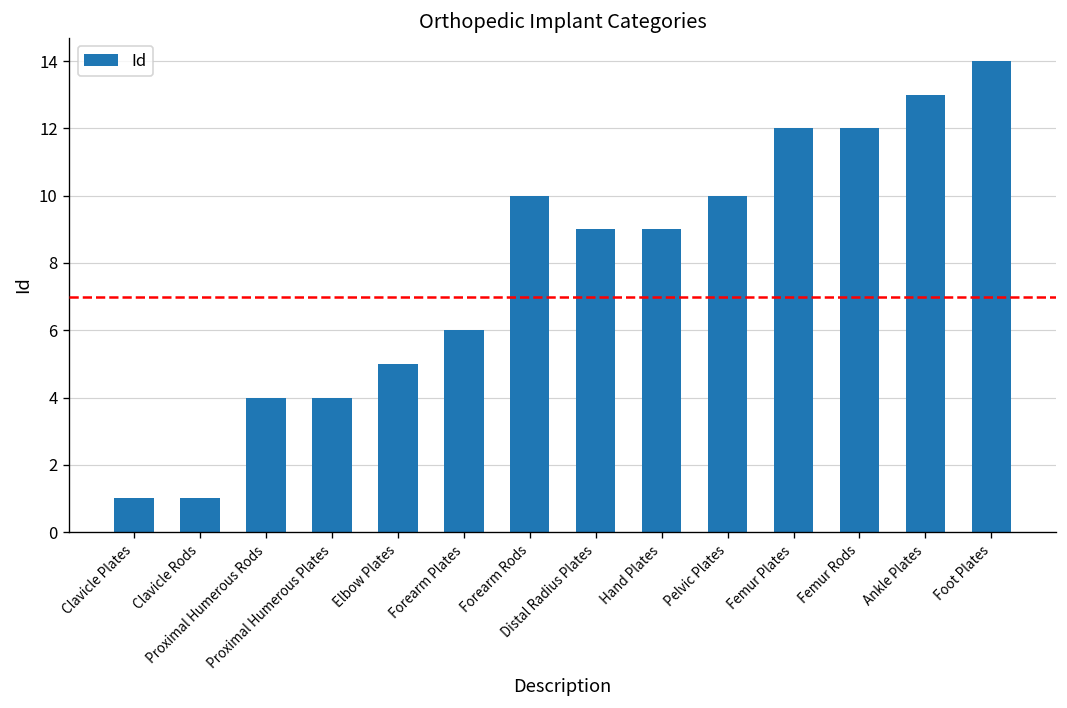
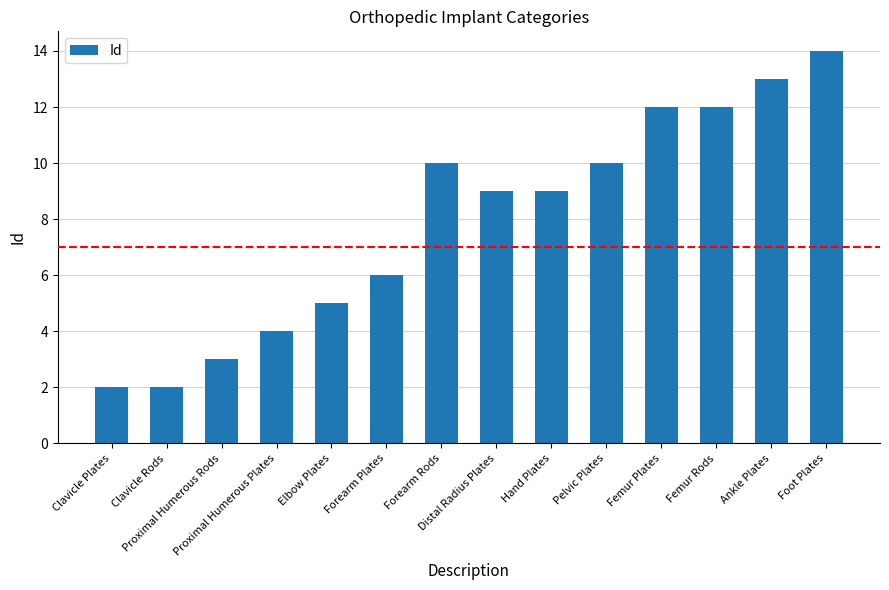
  {
-   "Clavicle Plates": 1,
-   "Clavicle Rods": 1,
-   "Proximal Humerous Rods": 4,
+   "Clavicle Plates": 2,
+   "Clavicle Rods": 2,
+   "Proximal Humerous Rods": 3,
    "Proximal Humerous Plates": 4,
    "Elbow Plates": 5,
    "Forearm Plates": 6,
    "Forearm Rods": 10,
    "Distal Radius Plates": 9,
    "Hand Plates": 9,
    "Pelvic Plates": 10,
    "Femur Plates": 12,
    "Femur Rods": 12,
    "Ankle Plates": 13,
    "Foot Plates": 14
  }
